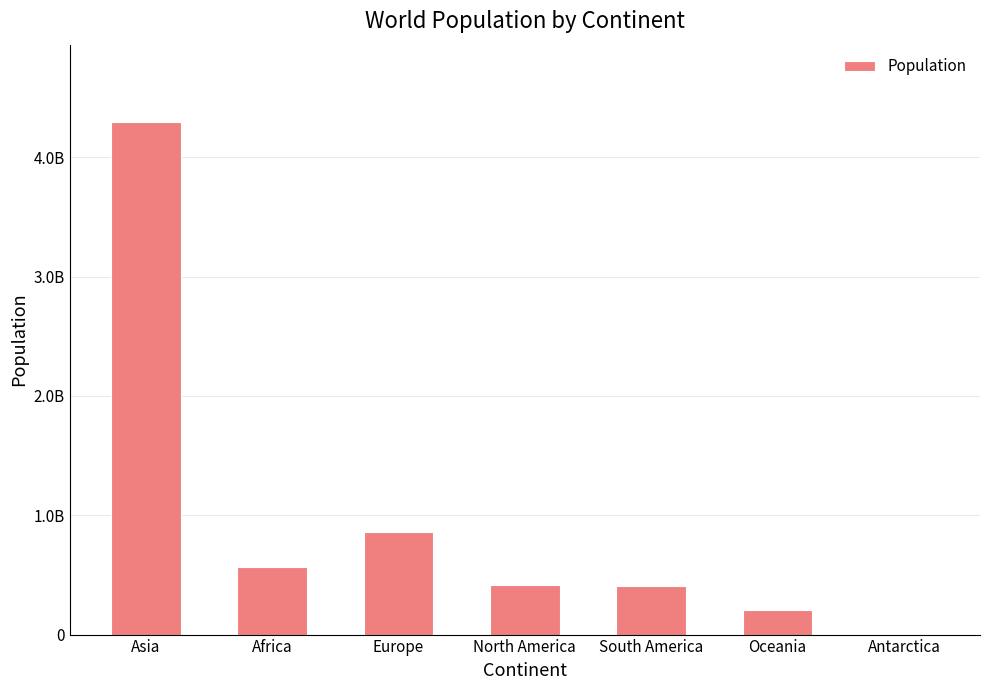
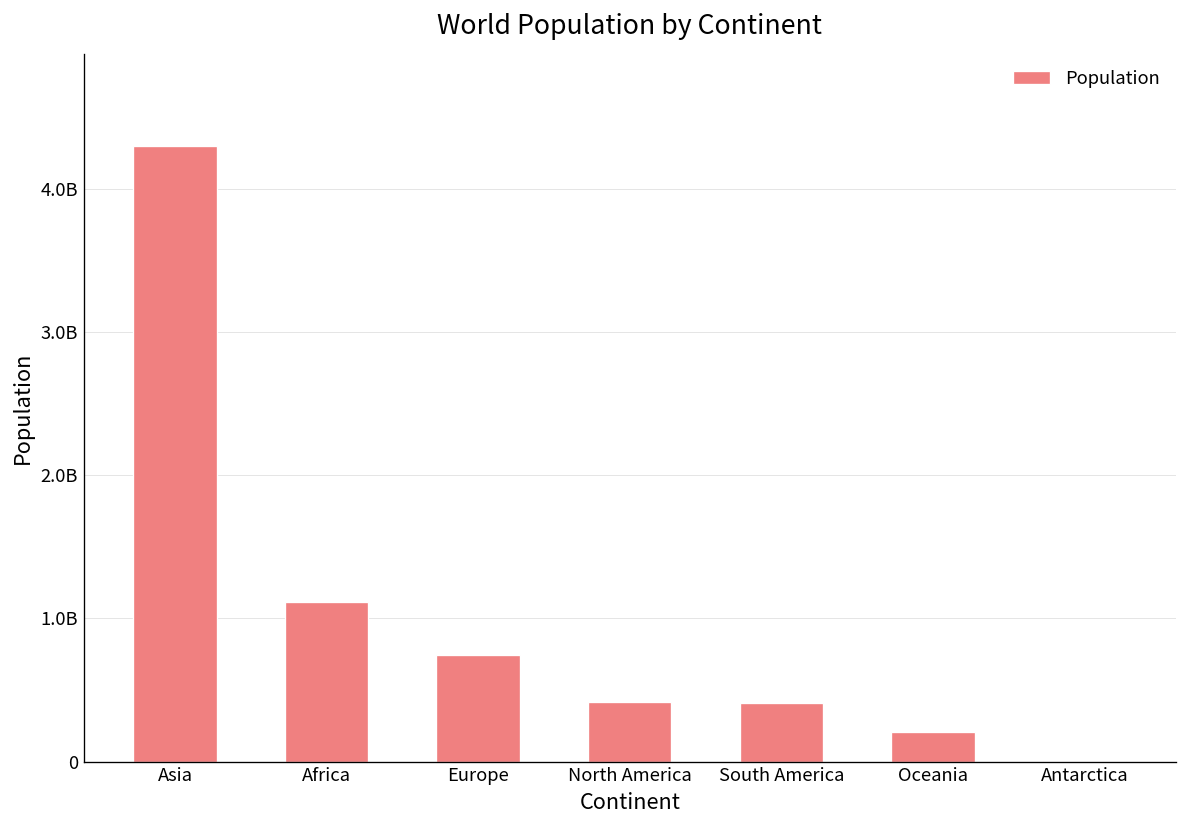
  {
    "Asia": 4300000000,
-   "Africa": 560000000,
-   "Europe": 860000000,
+   "Africa": 1110000000,
+   "Europe": 740000000,
    "North America": 410000000,
    "South America": 410000000,
    "Oceania": 210000000
  }
